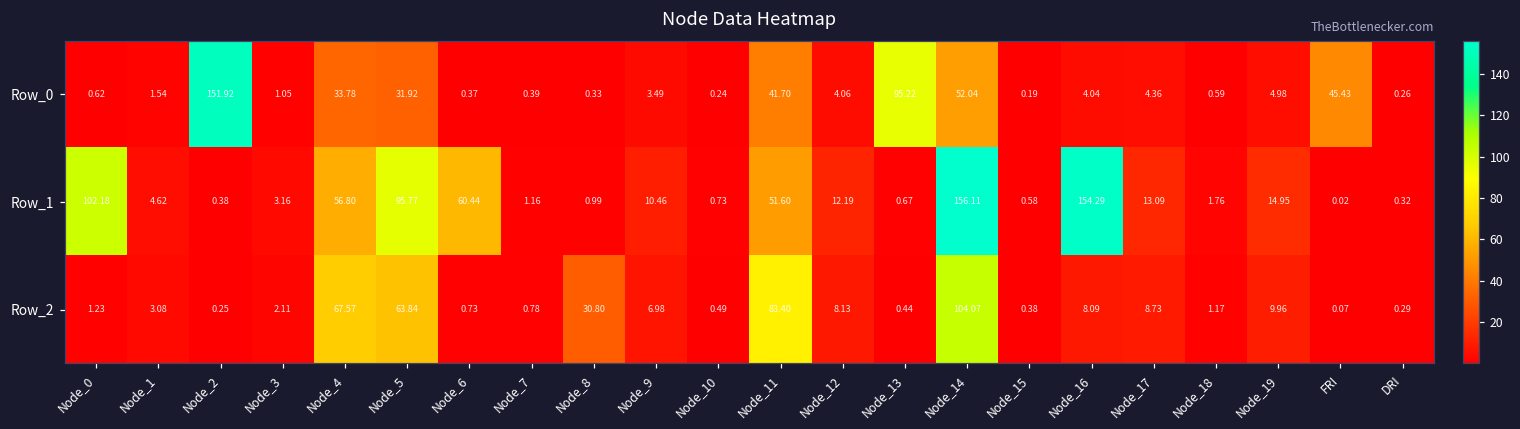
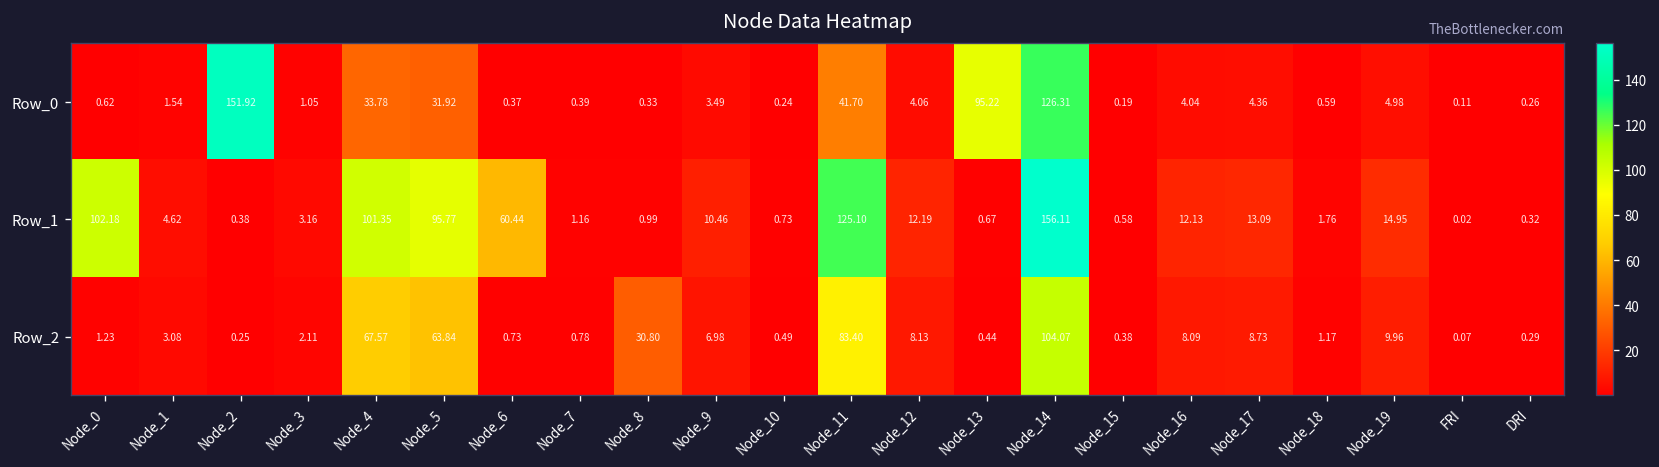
  {
    "Row_0": {
      "Node_0": 0.62,
      "Node_1": 1.54,
      "Node_2": 151.92,
      "Node_3": 1.05,
      "Node_4": 33.78,
      "Node_5": 31.92,
      "Node_6": 0.37,
      "Node_7": 0.39,
      "Node_8": 0.33,
      "Node_9": 3.49,
      "Node_10": 0.24,
      "Node_11": 41.70,
      "Node_12": 4.06,
      "Node_13": 95.22,
-     "Node_14": 52.04,
+     "Node_14": 126.31,
      "Node_15": 0.19,
      "Node_16": 4.04,
      "Node_17": 4.36,
      "Node_18": 0.59,
      "Node_19": 4.98,
-     "FRI": 45.43,
+     "FRI": 0.11,
      "DRI": 0.26
    },
    "Row_1": {
      "Node_0": 102.18,
      "Node_1": 4.62,
      "Node_2": 0.38,
      "Node_3": 3.16,
-     "Node_4": 56.80,
+     "Node_4": 101.35,
      "Node_5": 95.77,
      "Node_6": 60.44,
      "Node_7": 1.16,
      "Node_8": 0.99,
      "Node_9": 10.46,
      "Node_10": 0.73,
-     "Node_11": 51.60,
+     "Node_11": 125.10,
      "Node_12": 12.19,
      "Node_13": 0.67,
      "Node_14": 156.11,
      "Node_15": 0.58,
-     "Node_16": 154.29,
+     "Node_16": 12.13,
      "Node_17": 13.09,
      "Node_18": 1.76,
      "Node_19": 14.95,
      "FRI": 0.02,
      "DRI": 0.32
    },
    "Row_2": {
      "Node_0": 1.23,
      "Node_1": 3.08,
      "Node_2": 0.25,
      "Node_3": 2.11,
      "Node_4": 67.57,
      "Node_5": 63.84,
      "Node_6": 0.73,
      "Node_7": 0.78,
      "Node_8": 30.80,
      "Node_9": 6.98,
      "Node_10": 0.49,
      "Node_11": 83.40,
      "Node_12": 8.13,
      "Node_13": 0.44,
      "Node_14": 104.07,
      "Node_15": 0.38,
      "Node_16": 8.09,
      "Node_17": 8.73,
      "Node_18": 1.17,
      "Node_19": 9.96,
      "FRI": 0.07,
      "DRI": 0.29
    }
  }
